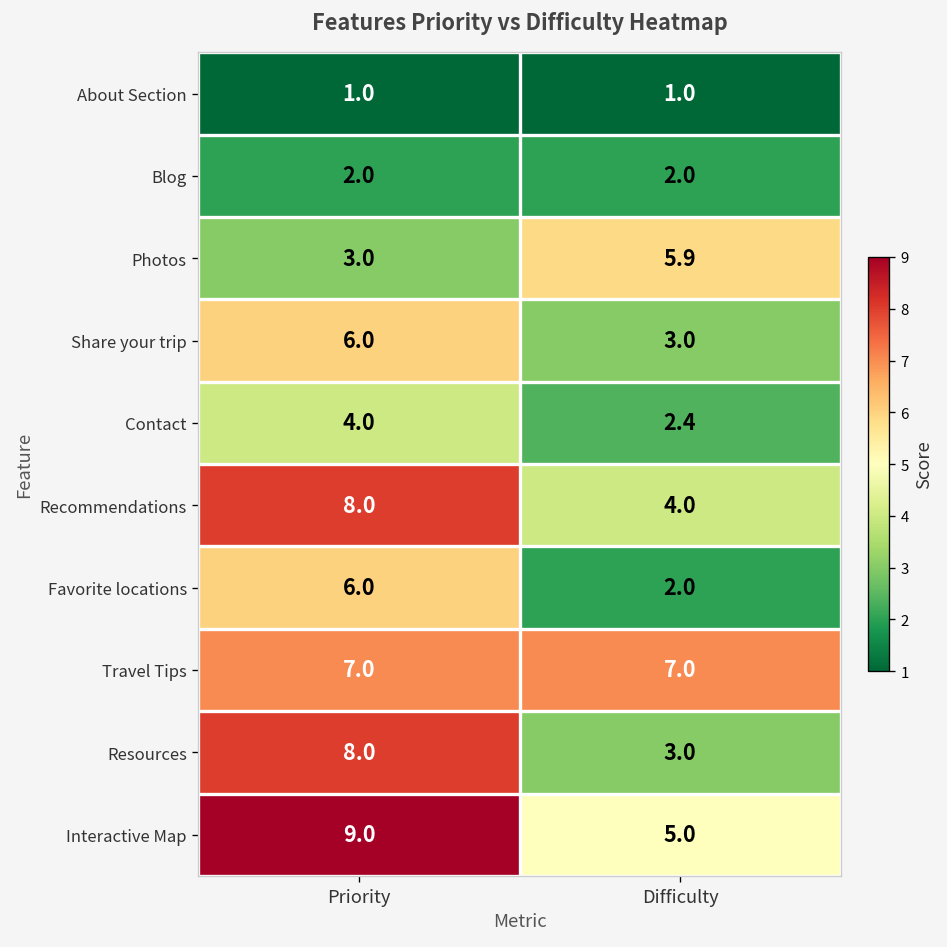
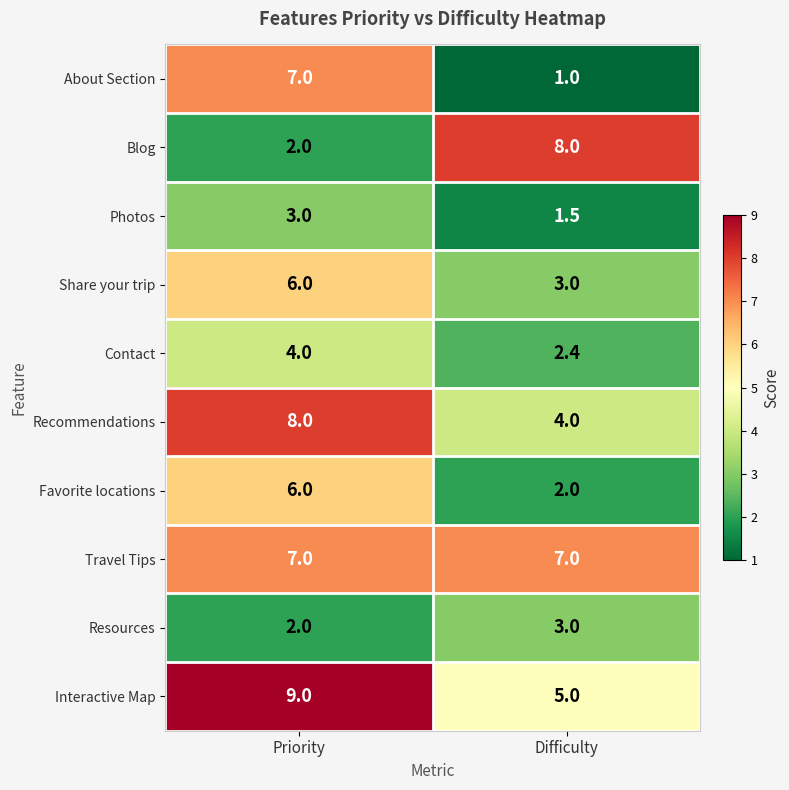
  {
    "About Section": {
-     "Priority": 1.0,
+     "Priority": 7.0,
      "Difficulty": 1.0
    },
    "Blog": {
      "Priority": 2.0,
-     "Difficulty": 2.0
+     "Difficulty": 8.0
    },
    "Photos": {
      "Priority": 3.0,
-     "Difficulty": 5.9
+     "Difficulty": 1.5
    },
    "Share your trip": {
      "Priority": 6.0,
      "Difficulty": 3.0
    },
    "Contact": {
      "Priority": 4.0,
      "Difficulty": 2.4
    },
    "Recommendations": {
      "Priority": 8.0,
      "Difficulty": 4.0
    },
    "Favorite locations": {
      "Priority": 6.0,
      "Difficulty": 2.0
    },
    "Travel Tips": {
      "Priority": 7.0,
      "Difficulty": 7.0
    },
    "Resources": {
-     "Priority": 8.0,
+     "Priority": 2.0,
      "Difficulty": 3.0
    },
    "Interactive Map": {
      "Priority": 9.0,
      "Difficulty": 5.0
    }
  }
